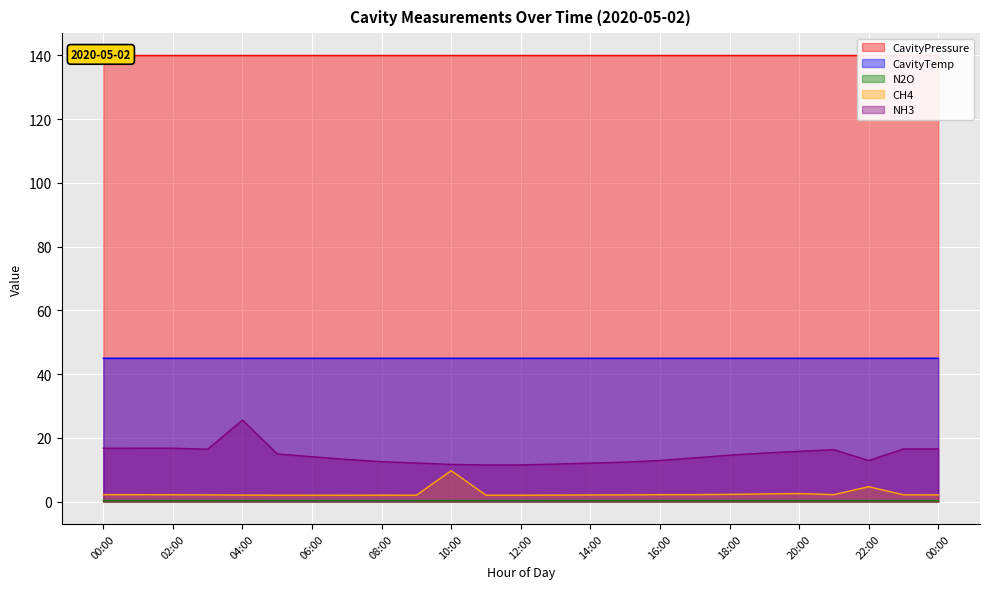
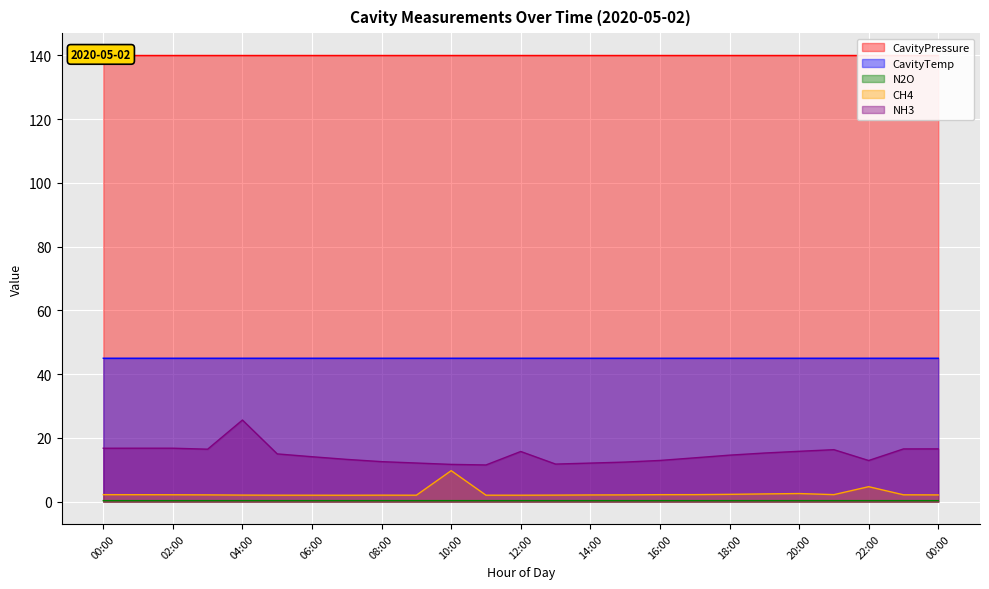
  {
    "CavityPressure": {
      "02:00": 140,
      "04:00": 140,
      "06:00": 140,
      "08:00": 140,
      "10:00": 140,
      "12:00": 140,
      "14:00": 140,
      "16:00": 140,
      "18:00": 140,
      "20:00": 140
    },
    "CavityTemp": {
      "02:00": 45,
      "04:00": 45,
      "06:00": 45,
      "08:00": 45,
      "10:00": 45,
      "12:00": 45,
      "14:00": 45,
      "16:00": 45,
      "18:00": 45,
      "20:00": 45,
      "22:00": 45
    },
    "N2O": {
      "02:00": 0,
      "04:00": 0,
      "06:00": 0,
      "08:00": 0,
      "10:00": 0,
      "12:00": 0,
      "14:00": 0,
      "16:00": 0,
      "18:00": 0,
      "20:00": 0,
      "22:00": 0
    },
    "CH4": {
      "02:00": 2,
      "04:00": 2,
      "06:00": 2,
      "08:00": 2,
      "10:00": 10,
      "12:00": 2,
      "14:00": 2,
      "16:00": 2,
      "18:00": 2,
      "20:00": 3,
      "22:00": 5
    },
    "NH3": {
      "02:00": 17,
      "04:00": 26,
      "06:00": 14,
      "08:00": 13,
      "10:00": 12,
-     "12:00": 12,
+     "12:00": 16,
      "14:00": 12,
      "16:00": 13,
      "18:00": 15,
      "20:00": 16,
      "22:00": 13
    }
  }
